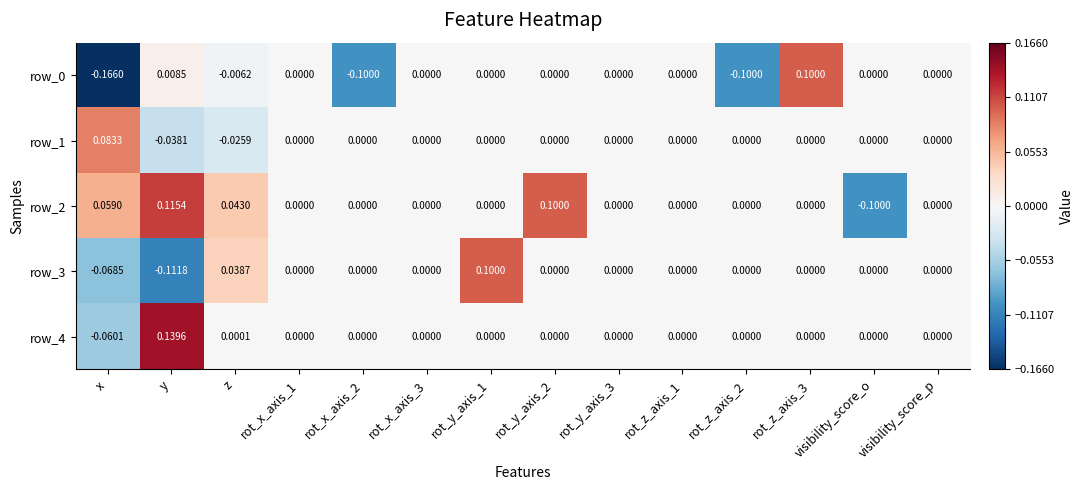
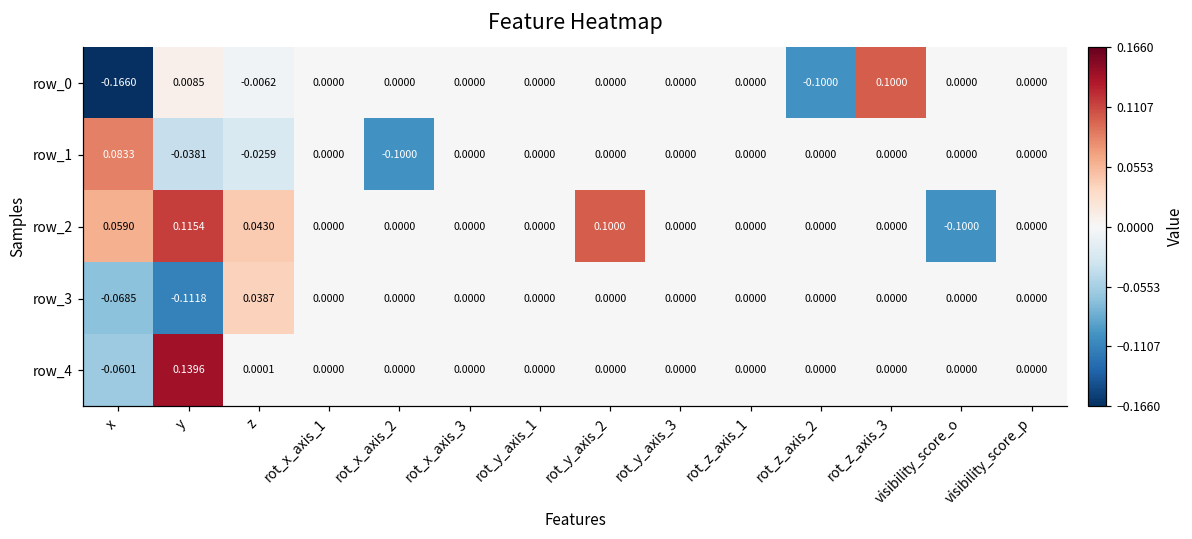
  {
    "row_0": {
      "x": -0.1660,
      "y": 0.0085,
      "z": -0.0062,
      "rot_x_axis_1": 0.0000,
-     "rot_x_axis_2": -0.1000,
+     "rot_x_axis_2": 0.0000,
      "rot_x_axis_3": 0.0000,
      "rot_y_axis_1": 0.0000,
      "rot_y_axis_2": 0.0000,
      "rot_y_axis_3": 0.0000,
      "rot_z_axis_1": 0.0000,
      "rot_z_axis_2": -0.1000,
      "rot_z_axis_3": 0.1000,
      "visibility_score_o": 0.0000,
      "visibility_score_p": 0.0000
    },
    "row_1": {
      "x": 0.0833,
      "y": -0.0381,
      "z": -0.0259,
      "rot_x_axis_1": 0.0000,
-     "rot_x_axis_2": 0.0000,
+     "rot_x_axis_2": -0.1000,
      "rot_x_axis_3": 0.0000,
      "rot_y_axis_1": 0.0000,
      "rot_y_axis_2": 0.0000,
      "rot_y_axis_3": 0.0000,
      "rot_z_axis_1": 0.0000,
      "rot_z_axis_2": 0.0000,
      "rot_z_axis_3": 0.0000,
      "visibility_score_o": 0.0000,
      "visibility_score_p": 0.0000
    },
    "row_2": {
      "x": 0.0590,
      "y": 0.1154,
      "z": 0.0430,
      "rot_x_axis_1": 0.0000,
      "rot_x_axis_2": 0.0000,
      "rot_x_axis_3": 0.0000,
      "rot_y_axis_1": 0.0000,
      "rot_y_axis_2": 0.1000,
      "rot_y_axis_3": 0.0000,
      "rot_z_axis_1": 0.0000,
      "rot_z_axis_2": 0.0000,
      "rot_z_axis_3": 0.0000,
      "visibility_score_o": -0.1000,
      "visibility_score_p": 0.0000
    },
    "row_3": {
      "x": -0.0685,
      "y": -0.1118,
      "z": 0.0387,
      "rot_x_axis_1": 0.0000,
      "rot_x_axis_2": 0.0000,
      "rot_x_axis_3": 0.0000,
-     "rot_y_axis_1": 0.1000,
+     "rot_y_axis_1": 0.0000,
      "rot_y_axis_2": 0.0000,
      "rot_y_axis_3": 0.0000,
      "rot_z_axis_1": 0.0000,
      "rot_z_axis_2": 0.0000,
      "rot_z_axis_3": 0.0000,
      "visibility_score_o": 0.0000,
      "visibility_score_p": 0.0000
    },
    "row_4": {
      "x": -0.0601,
      "y": 0.1396,
      "z": 0.0001,
      "rot_x_axis_1": 0.0000,
      "rot_x_axis_2": 0.0000,
      "rot_x_axis_3": 0.0000,
      "rot_y_axis_1": 0.0000,
      "rot_y_axis_2": 0.0000,
      "rot_y_axis_3": 0.0000,
      "rot_z_axis_1": 0.0000,
      "rot_z_axis_2": 0.0000,
      "rot_z_axis_3": 0.0000,
      "visibility_score_o": 0.0000,
      "visibility_score_p": 0.0000
    }
  }
